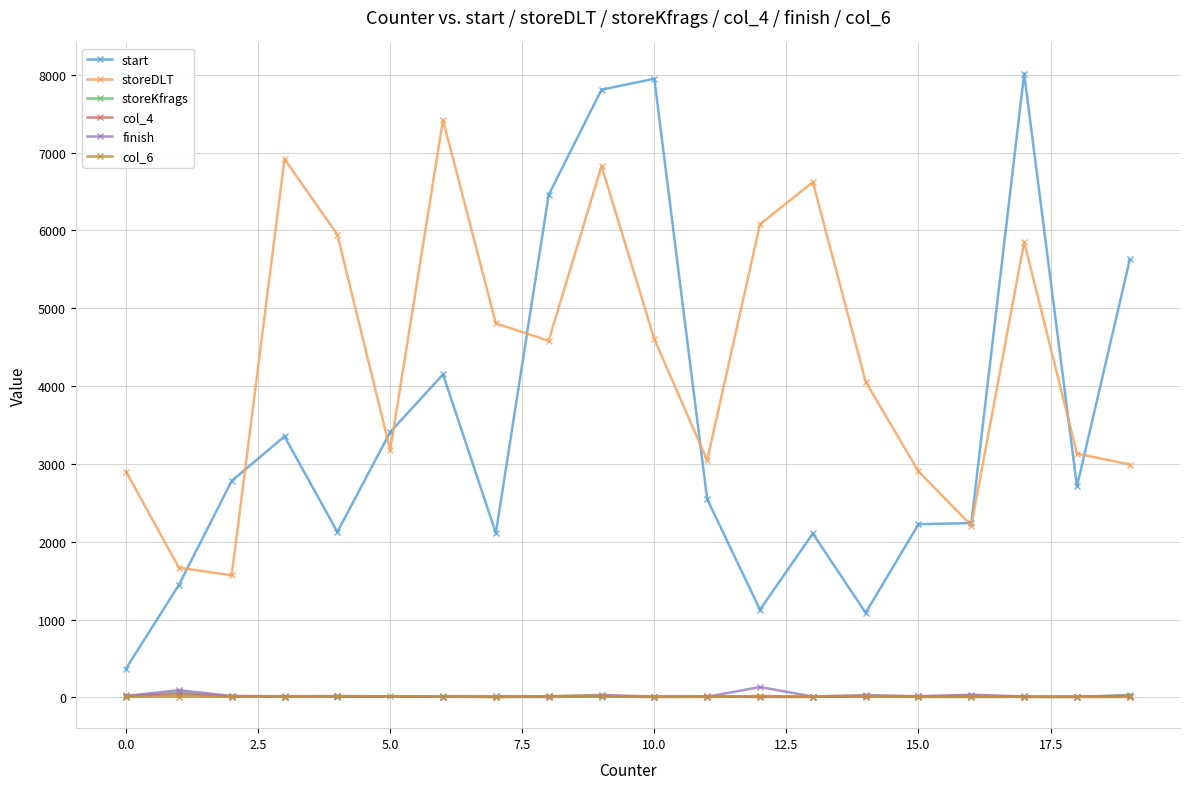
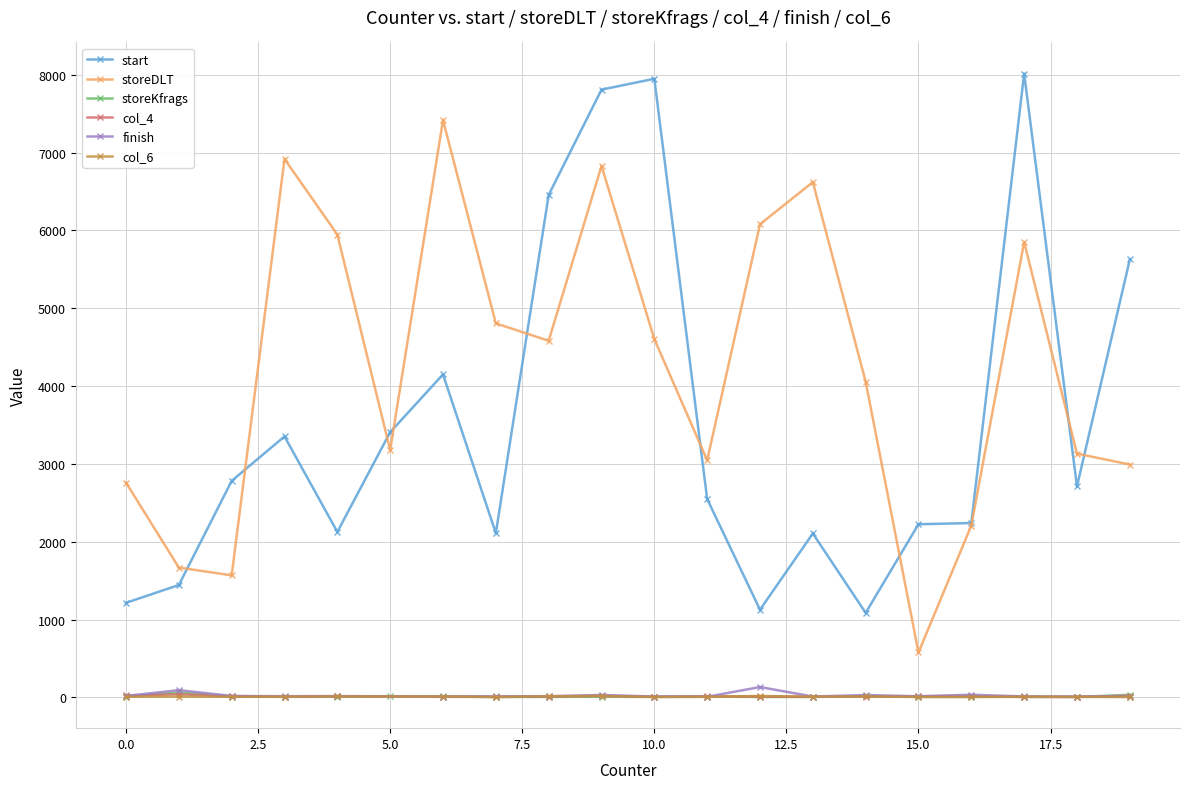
  {
    "start": {
-     "0.0": 400,
+     "0.0": 1200,
      "5.0": 3400,
      "10.0": 7900,
      "15.0": 2200
    },
    "storeDLT": {
-     "0.0": 2900,
+     "0.0": 2800,
      "5.0": 3200,
      "10.0": 4600,
-     "15.0": 2900
+     "15.0": 600
    },
    "storeKfrags": {
      "5.0": 0
    }
  }
